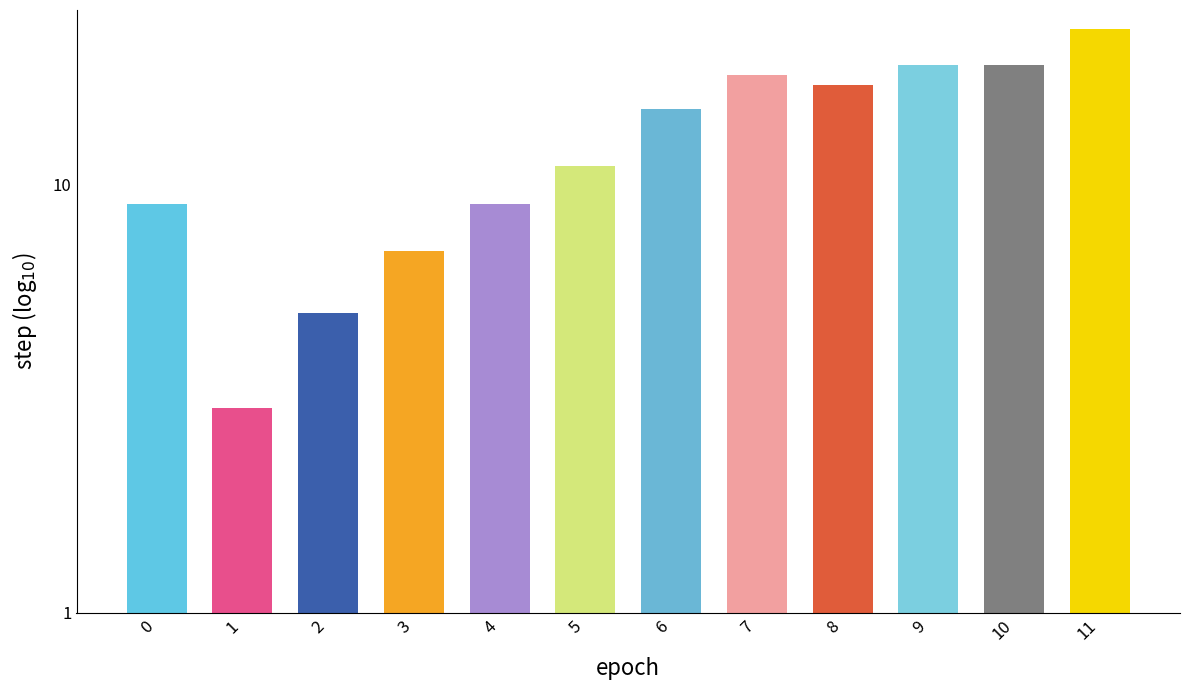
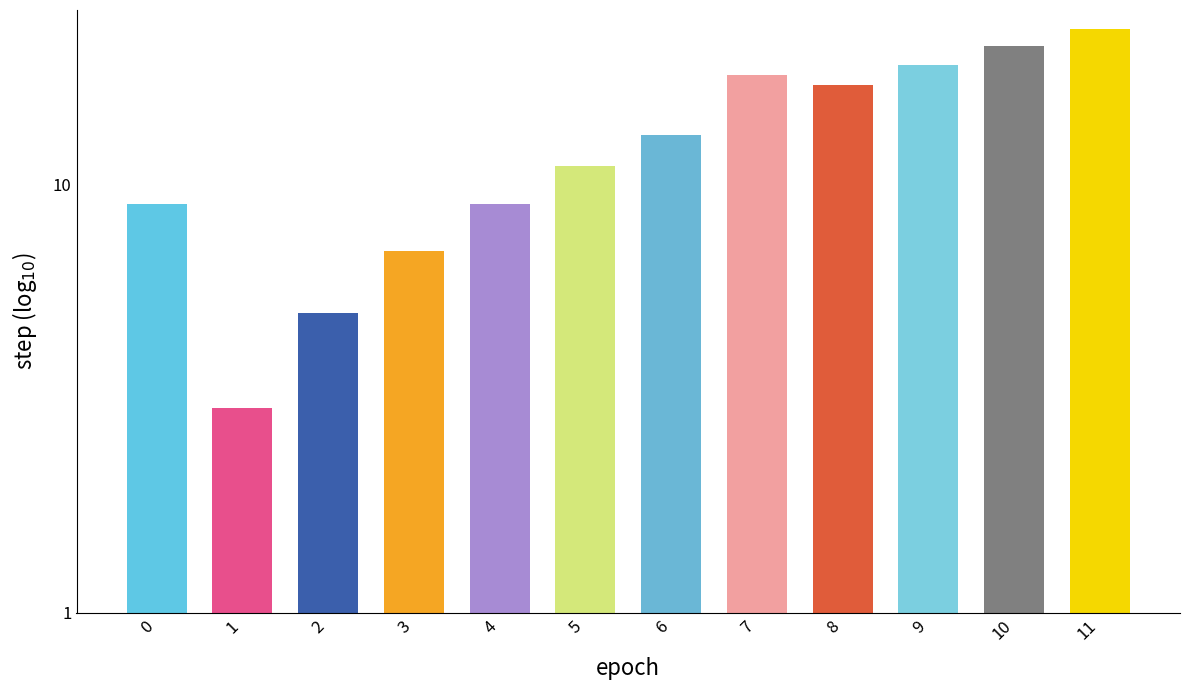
  {
    "0": 9,
    "1": 3,
    "2": 5,
    "3": 7,
    "4": 9,
    "5": 11,
-   "6": 15,
+   "6": 13,
    "7": 18,
    "8": 17,
    "9": 19,
-   "10": 19,
+   "10": 21,
    "11": 23
  }
